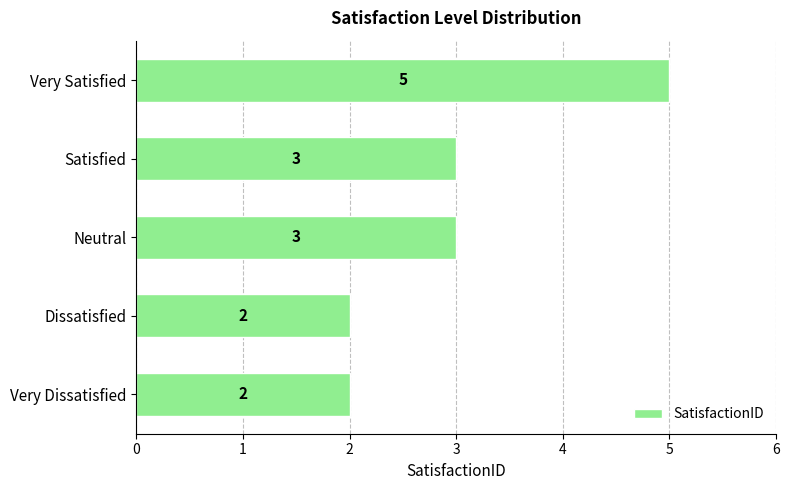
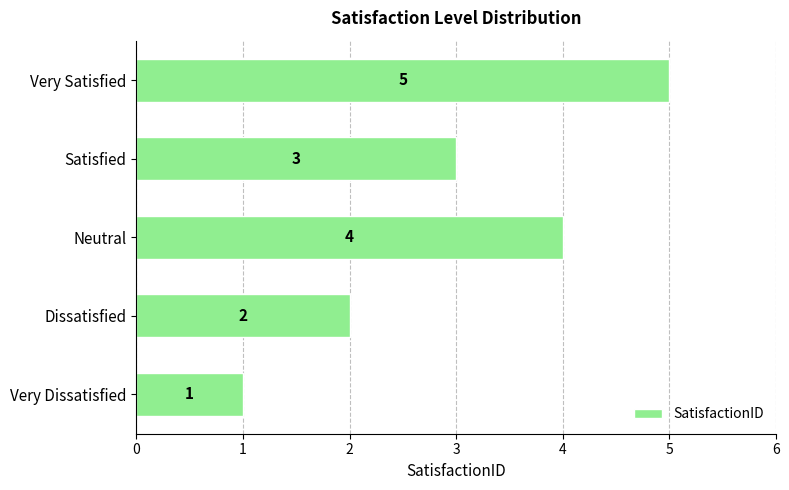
  {
    "Very Satisfied": 5,
    "Satisfied": 3,
-   "Neutral": 3,
+   "Neutral": 4,
    "Dissatisfied": 2,
-   "Very Dissatisfied": 2
+   "Very Dissatisfied": 1
  }
